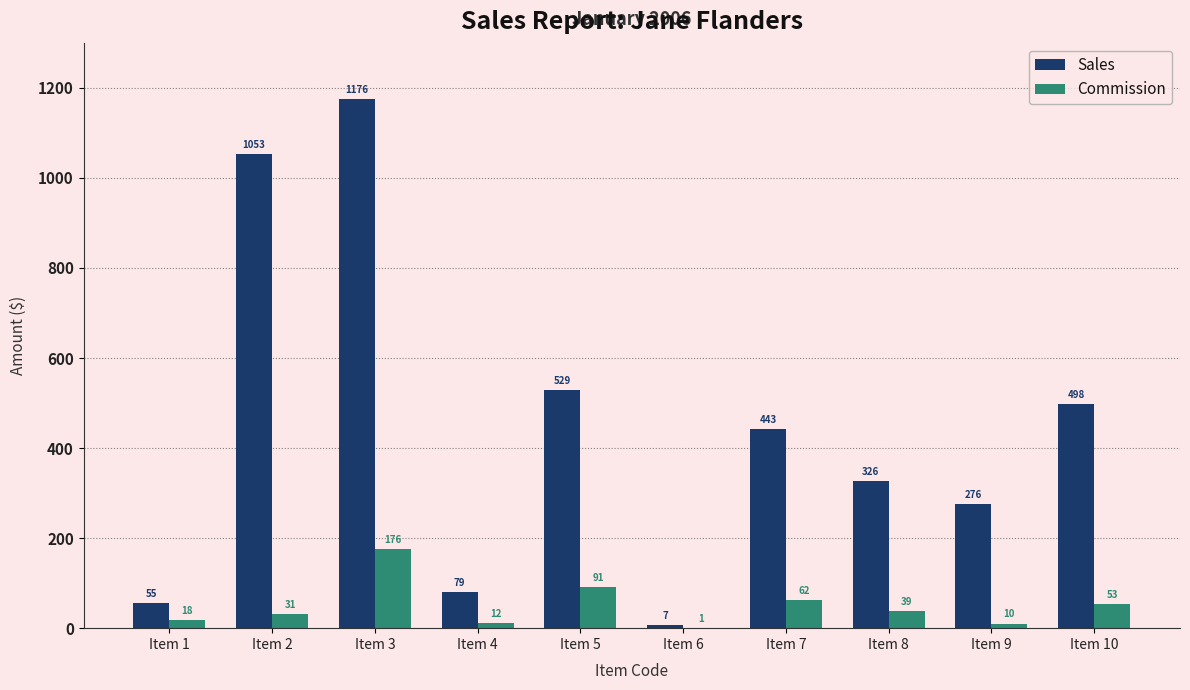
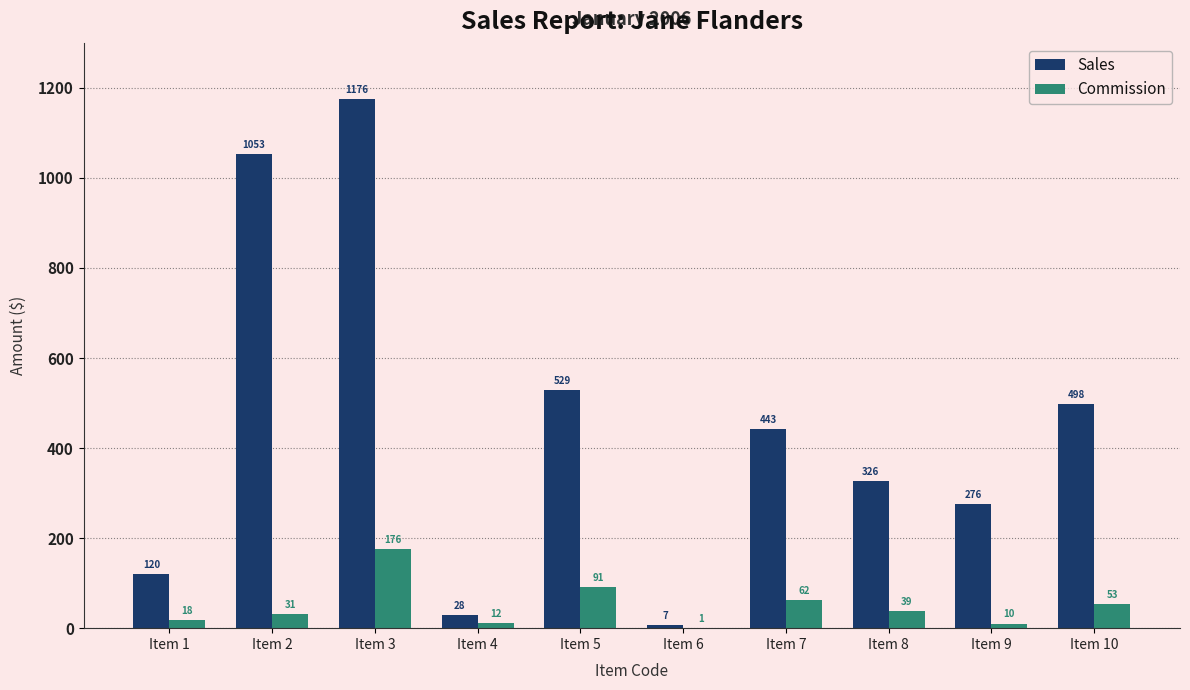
  {
    "Sales": {
-     "Item 1": 55,
+     "Item 1": 120,
      "Item 2": 1053,
      "Item 3": 1176,
-     "Item 4": 79,
+     "Item 4": 28,
      "Item 5": 529,
      "Item 6": 7,
      "Item 7": 443,
      "Item 8": 326,
      "Item 9": 276,
      "Item 10": 498
    },
    "Commission": {
      "Item 1": 18,
      "Item 2": 31,
      "Item 3": 176,
      "Item 4": 12,
      "Item 5": 91,
      "Item 6": 1,
      "Item 7": 62,
      "Item 8": 39,
      "Item 9": 10,
      "Item 10": 53
    }
  }
